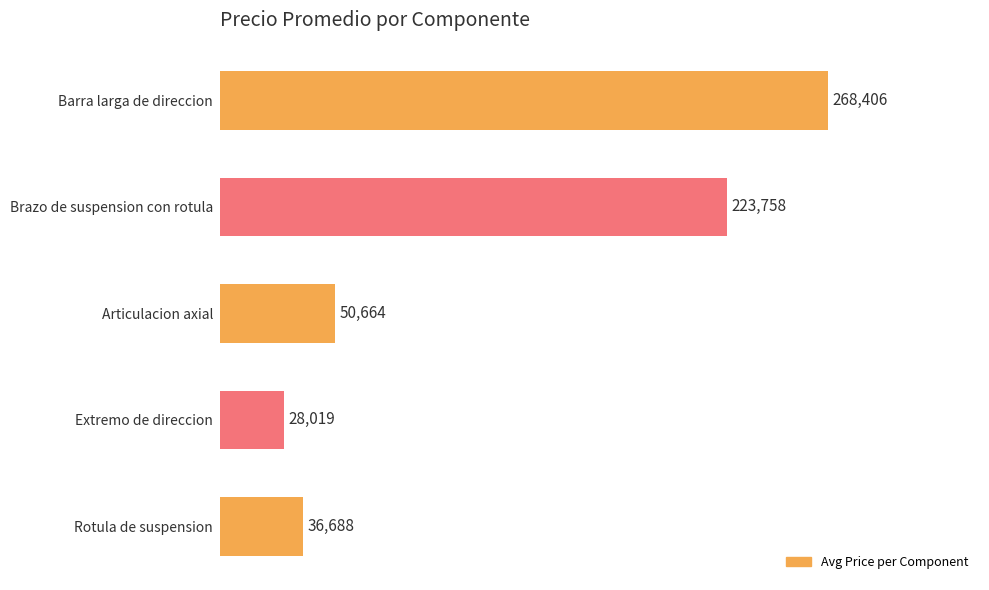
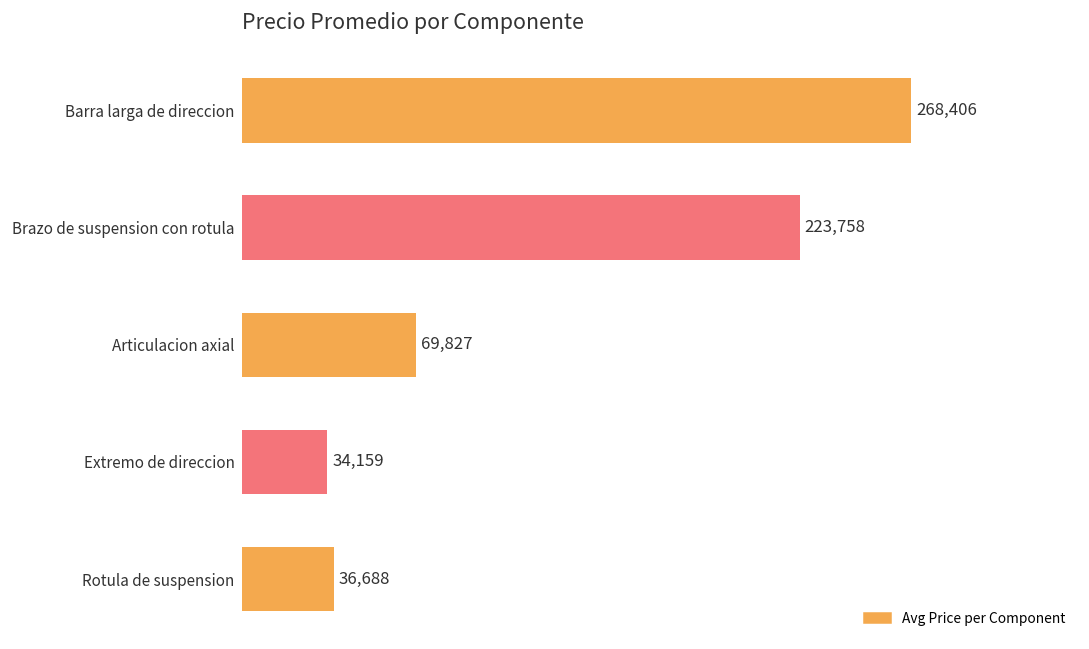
  {
    "Barra larga de direccion": "268,406",
    "Brazo de suspension con rotula": "223,758",
-   "Articulacion axial": "50,664",
-   "Extremo de direccion": "28,019",
+   "Articulacion axial": "69,827",
+   "Extremo de direccion": "34,159",
    "Rotula de suspension": "36,688"
  }
